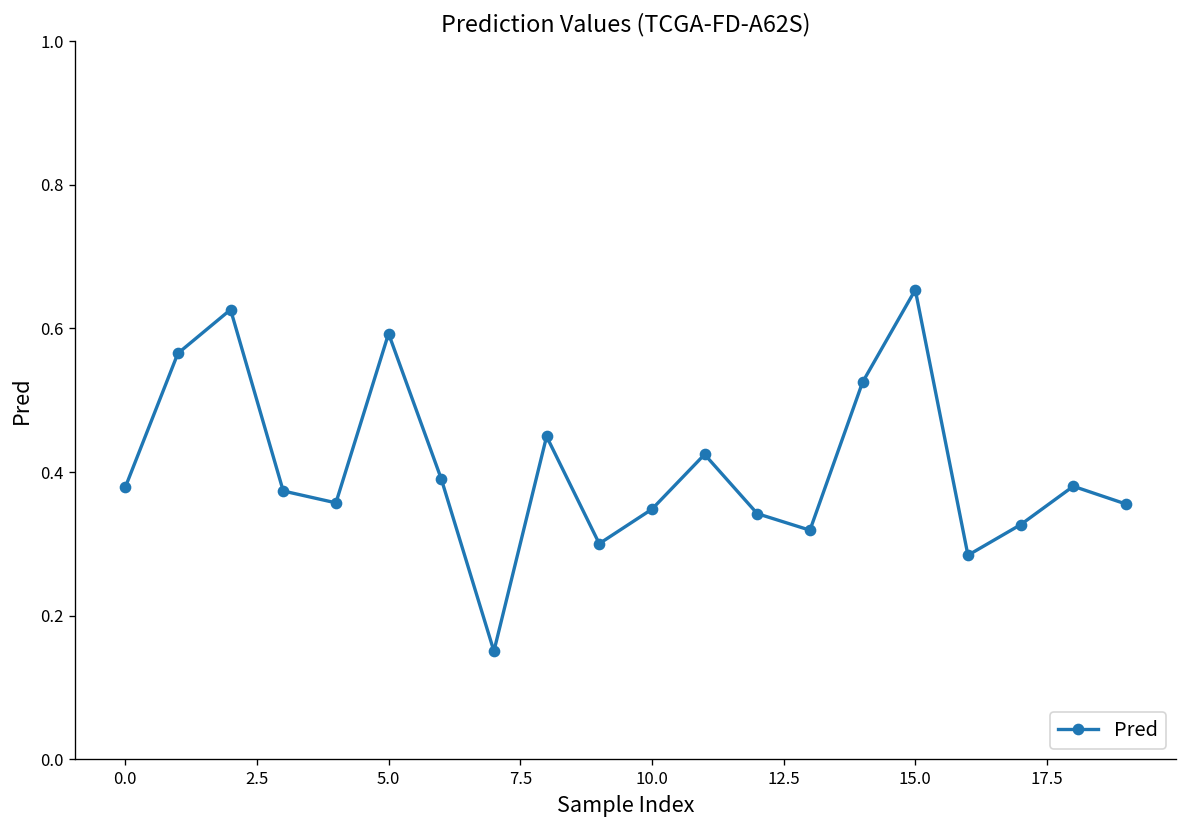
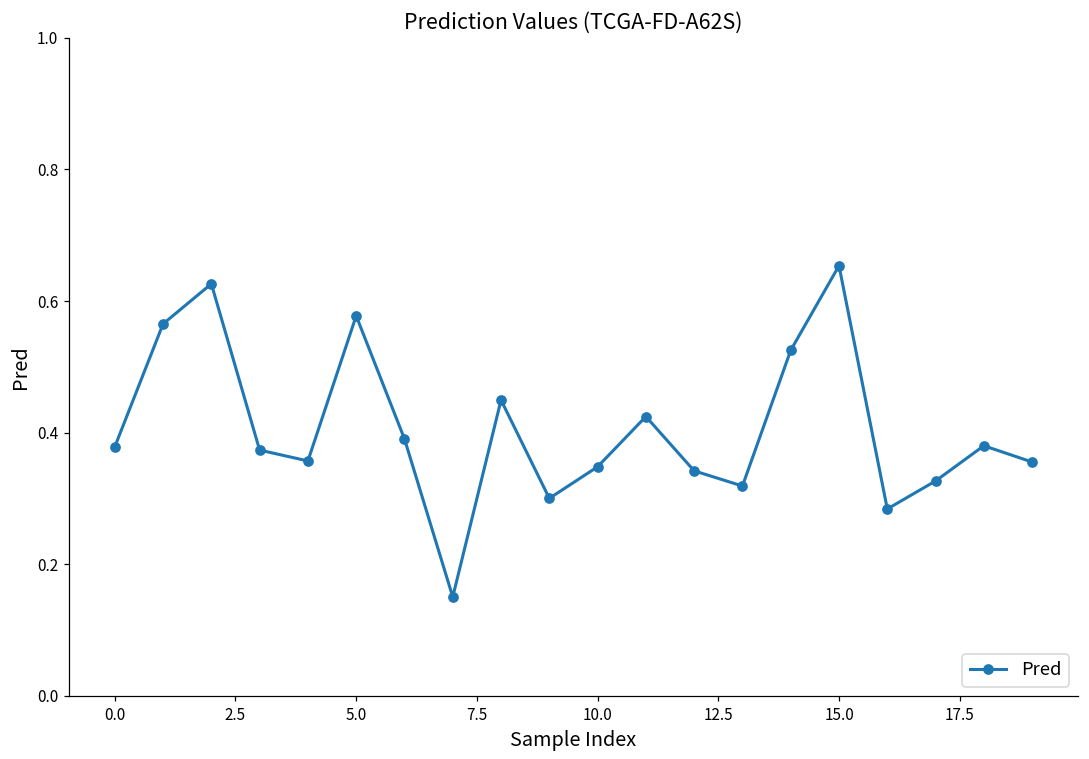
  {
    "0.0": 0.38,
-   "5.0": 0.59,
+   "5.0": 0.58,
    "10.0": 0.35,
    "15.0": 0.65
  }
